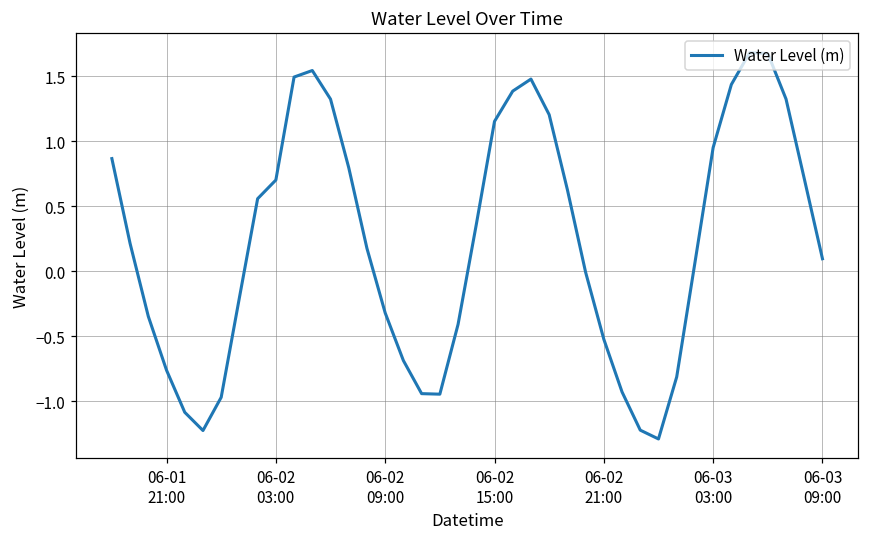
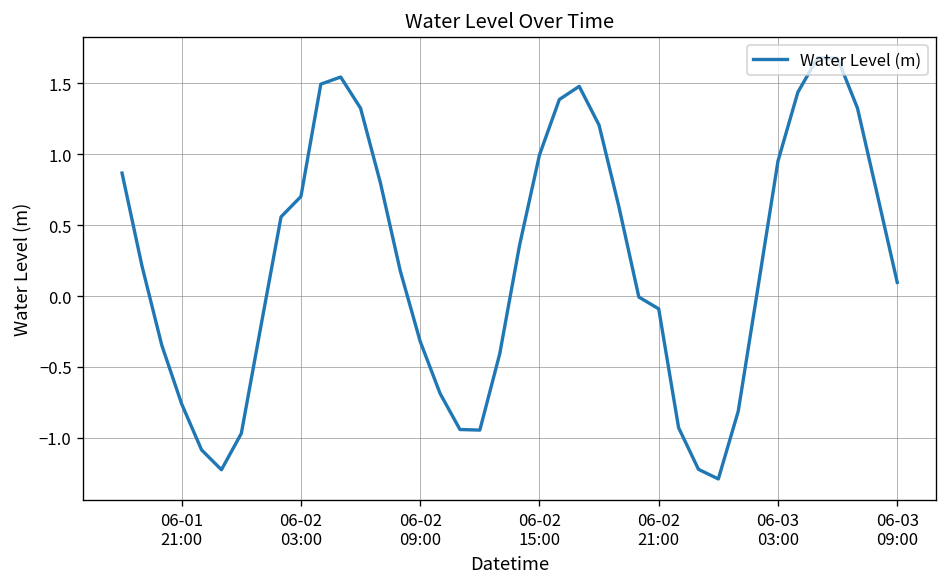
  {
    "06-01 21:00": -0.76,
    "06-02 03:00": 0.70,
    "06-02 09:00": -0.32,
-   "06-02 15:00": 1.15,
-   "06-02 21:00": -0.52,
+   "06-02 15:00": 0.99,
+   "06-02 21:00": -0.09,
    "06-03 03:00": 0.95,
    "06-03 09:00": 0.10
  }
